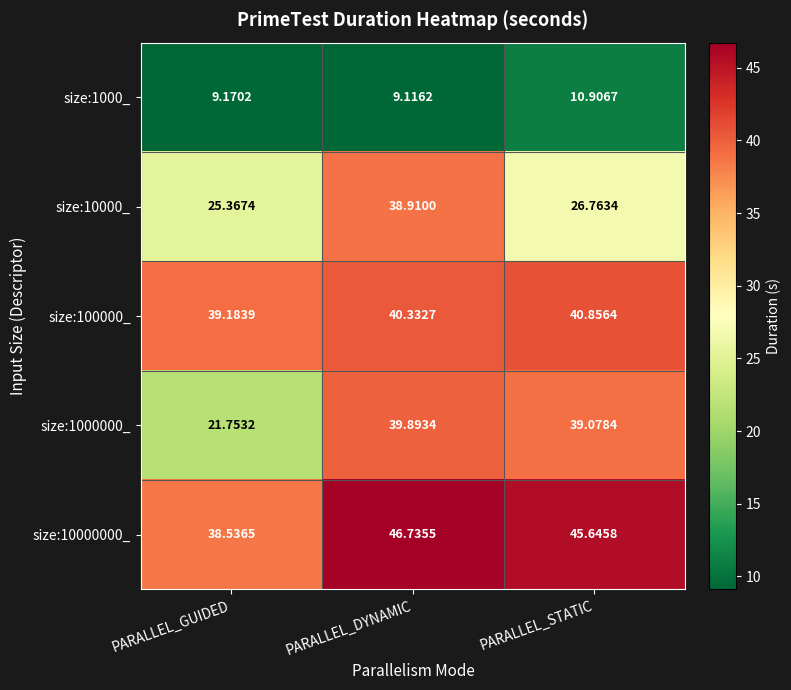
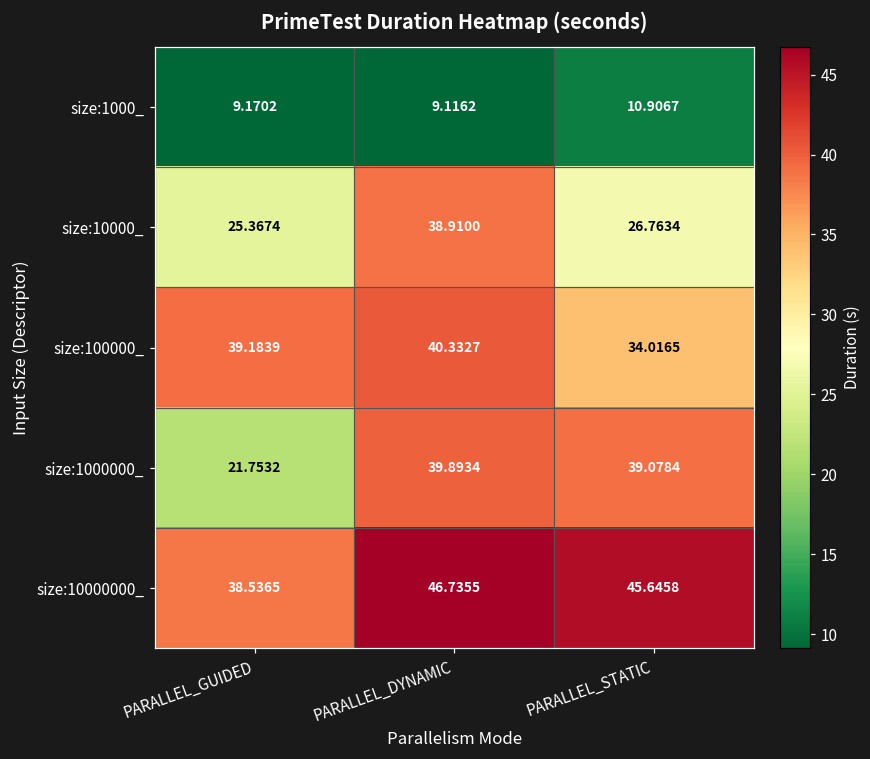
  {
    "size:1000_": {
      "PARALLEL_GUIDED": 9.1702,
      "PARALLEL_DYNAMIC": 9.1162,
      "PARALLEL_STATIC": 10.9067
    },
    "size:10000_": {
      "PARALLEL_GUIDED": 25.3674,
      "PARALLEL_DYNAMIC": 38.9100,
      "PARALLEL_STATIC": 26.7634
    },
    "size:100000_": {
      "PARALLEL_GUIDED": 39.1839,
      "PARALLEL_DYNAMIC": 40.3327,
-     "PARALLEL_STATIC": 40.8564
+     "PARALLEL_STATIC": 34.0165
    },
    "size:1000000_": {
      "PARALLEL_GUIDED": 21.7532,
      "PARALLEL_DYNAMIC": 39.8934,
      "PARALLEL_STATIC": 39.0784
    },
    "size:10000000_": {
      "PARALLEL_GUIDED": 38.5365,
      "PARALLEL_DYNAMIC": 46.7355,
      "PARALLEL_STATIC": 45.6458
    }
  }
